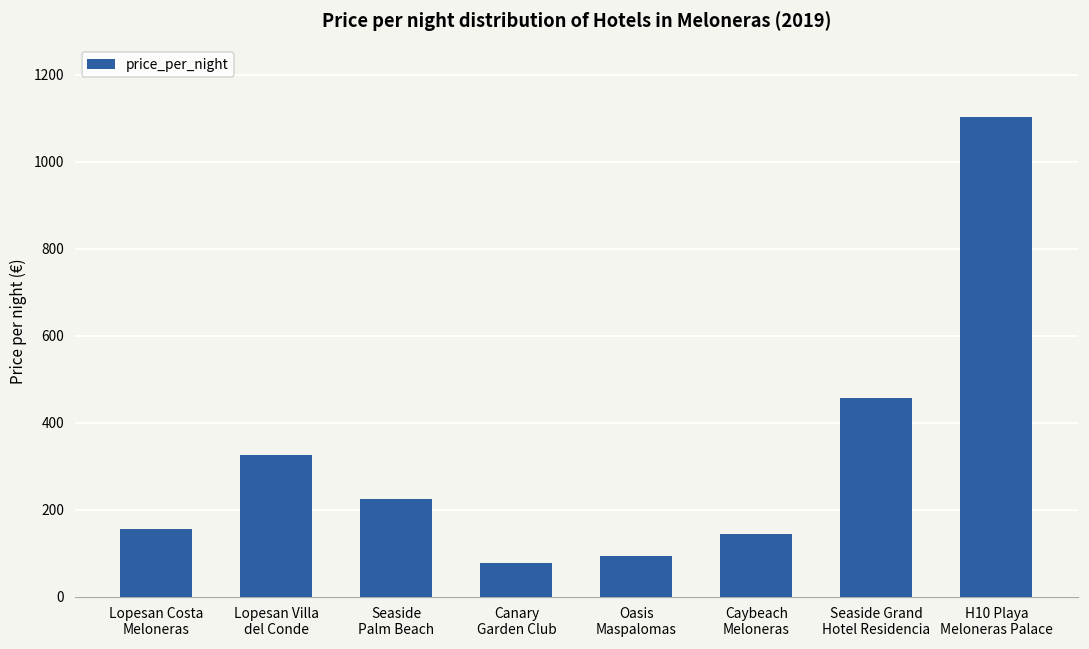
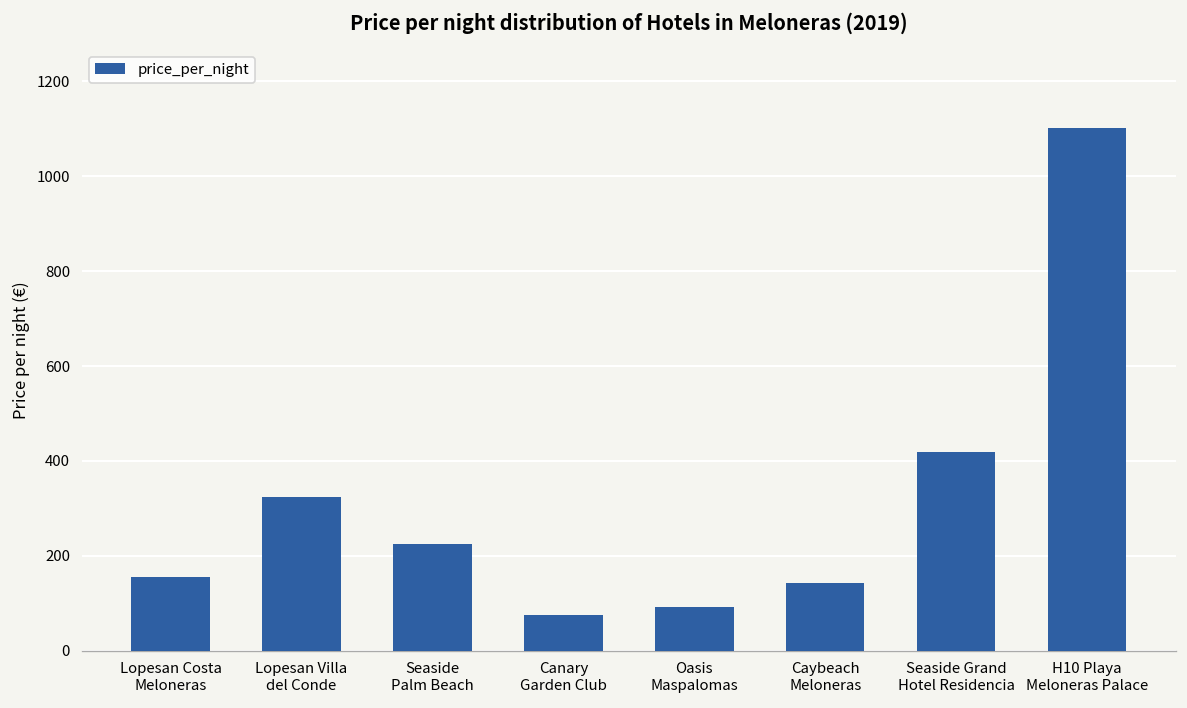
  {
    "Lopesan Costa Meloneras": 160,
    "Lopesan Villa del Conde": 330,
    "Seaside Palm Beach": 220,
    "Canary Garden Club": 80,
    "Oasis Maspalomas": 90,
    "Caybeach Meloneras": 140,
-   "Seaside Grand Hotel Residencia": 460,
+   "Seaside Grand Hotel Residencia": 420,
    "H10 Playa Meloneras Palace": 1100
  }
